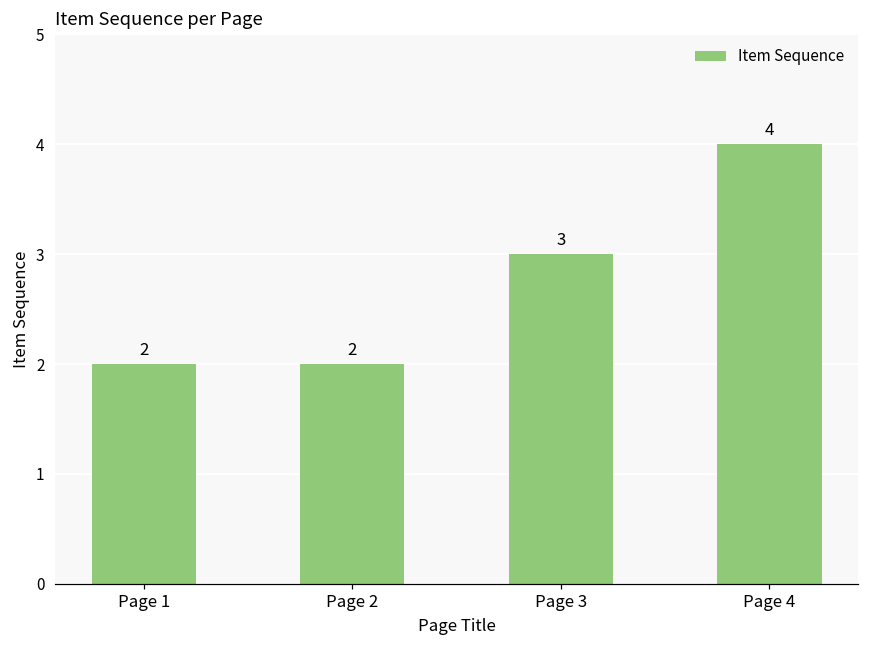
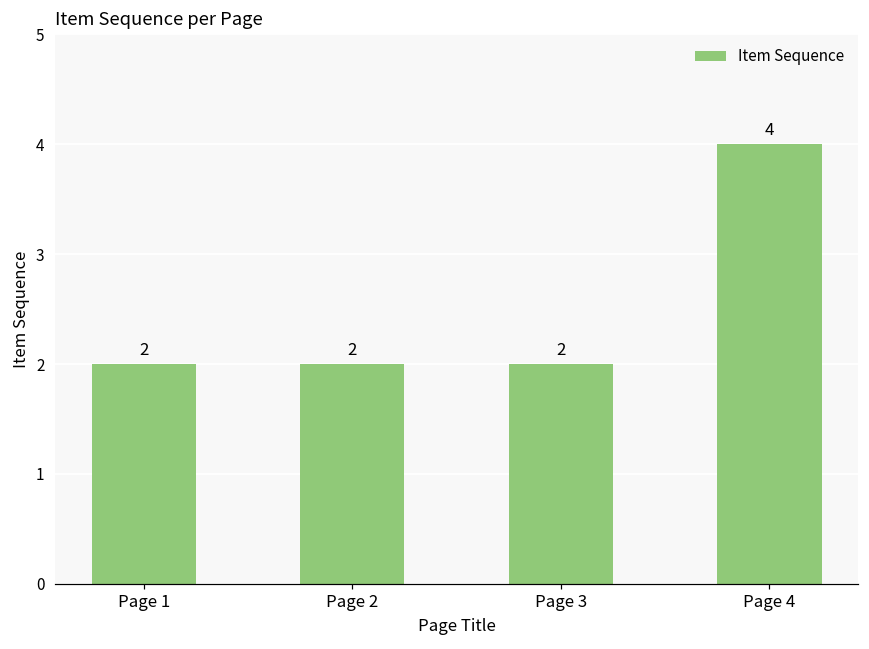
  {
    "Page 1": 2,
    "Page 2": 2,
-   "Page 3": 3,
+   "Page 3": 2,
    "Page 4": 4
  }
